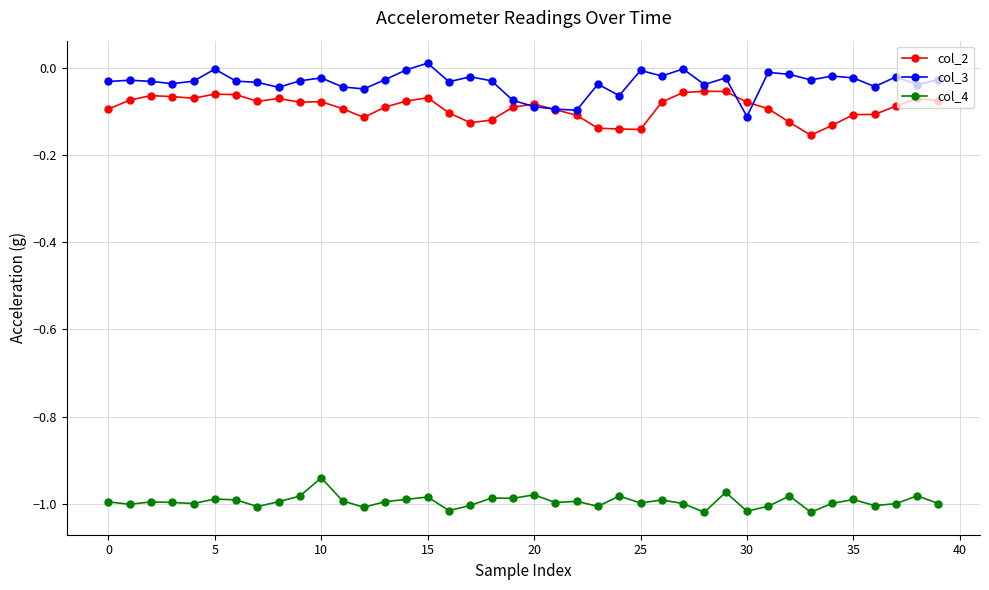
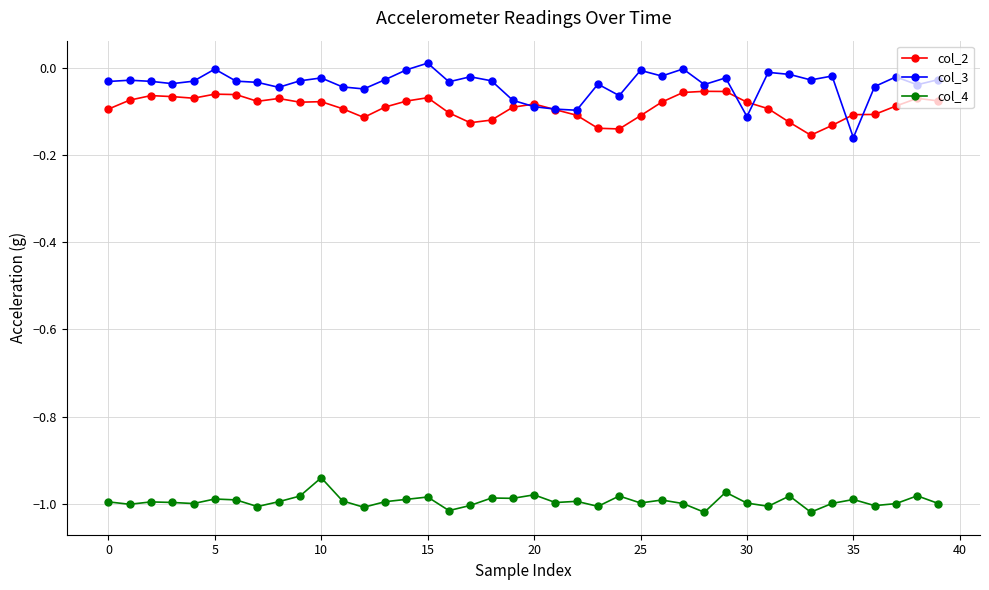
  {
    "col_2": {
      "0": -0.09,
      "5": -0.06,
      "10": -0.08,
      "15": -0.07,
      "20": -0.08,
-     "25": -0.14,
+     "25": -0.11,
      "30": -0.08,
      "35": -0.11
    },
    "col_3": {
      "0": -0.03,
      "5": 0.00,
      "10": -0.02,
      "15": 0.01,
      "20": -0.09,
      "25": 0.00,
      "30": -0.11,
-     "35": -0.02
+     "35": -0.16
    },
    "col_4": {
      "0": -1.00,
      "5": -0.99,
      "10": -0.94,
      "15": -0.98,
      "20": -0.98,
      "25": -1.00,
-     "30": -1.02,
+     "30": -1.00,
      "35": -0.99
    }
  }
